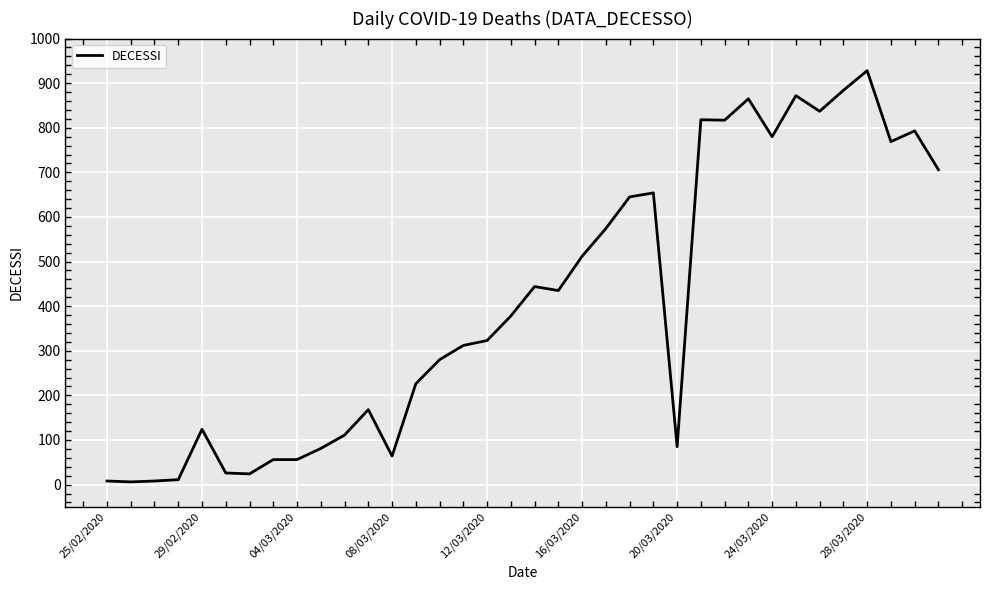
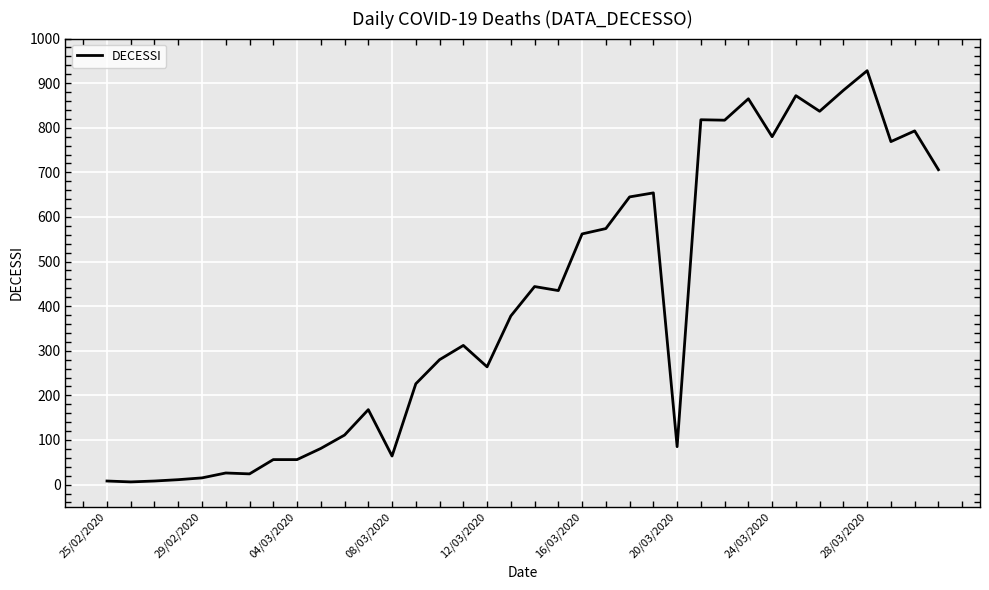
  {
    "25/02/2020": 10,
-   "29/02/2020": 120,
+   "29/02/2020": 20,
    "04/03/2020": 60,
    "08/03/2020": 60,
-   "12/03/2020": 320,
-   "16/03/2020": 510,
+   "12/03/2020": 260,
+   "16/03/2020": 560,
    "20/03/2020": 90,
    "24/03/2020": 780,
    "28/03/2020": 930
  }
